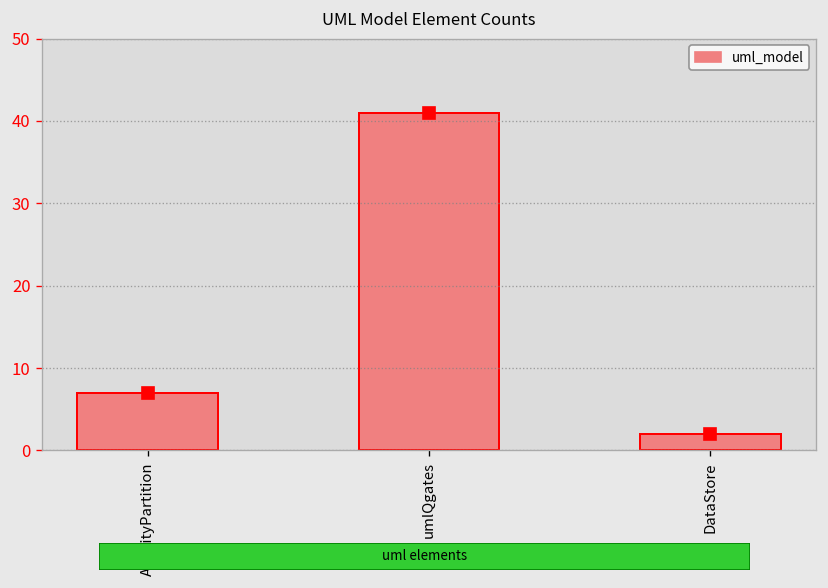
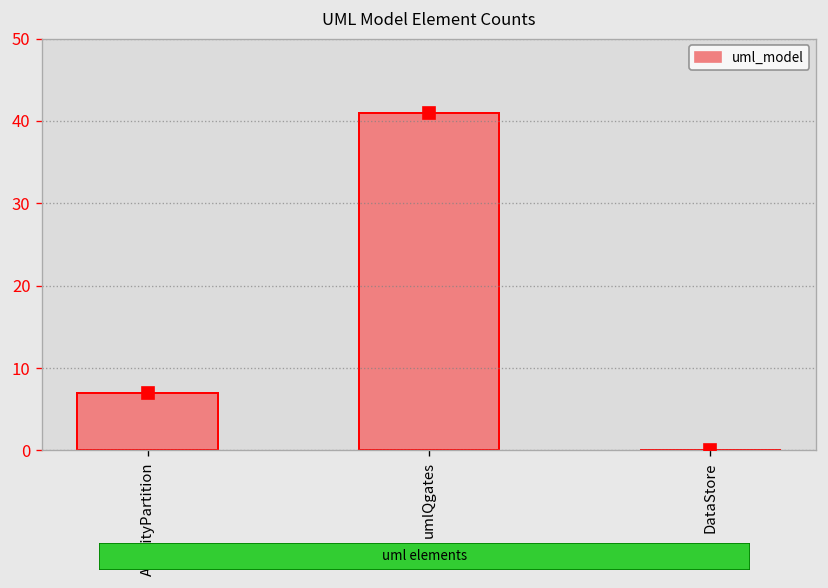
  {
    "uml_model": {
      "ActivityPartition": 7,
      "umlQgates": 41,
-     "DataStore": 2
+     "DataStore": 0
    }
  }
